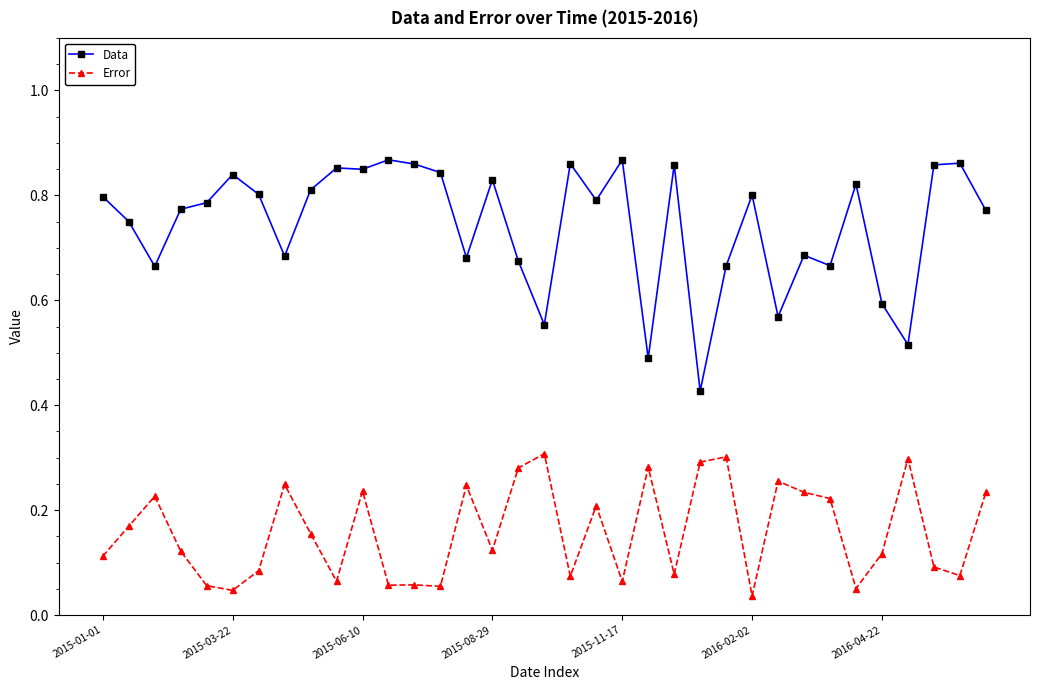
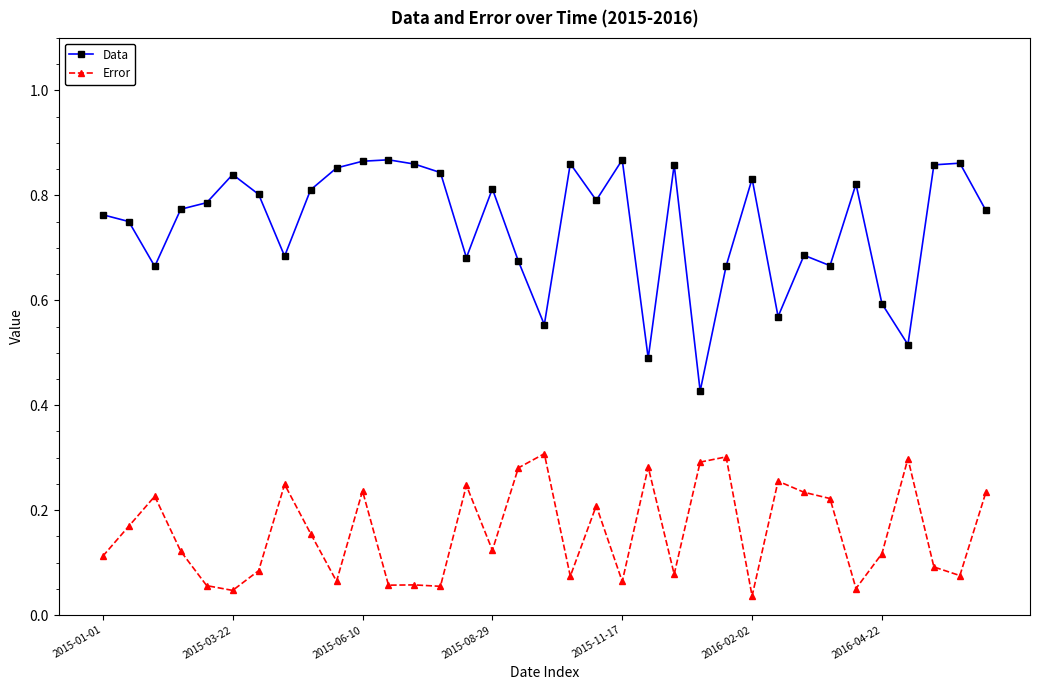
  {
    "Data": {
-     "2015-01-01": 0.80,
+     "2015-01-01": 0.76,
      "2015-03-22": 0.84,
-     "2015-06-10": 0.85,
-     "2015-08-29": 0.83,
+     "2015-06-10": 0.87,
+     "2015-08-29": 0.81,
      "2015-11-17": 0.87,
-     "2016-02-02": 0.80,
+     "2016-02-02": 0.83,
      "2016-04-22": 0.59
    },
    "Error": {
      "2015-01-01": 0.11,
      "2015-03-22": 0.05,
      "2015-06-10": 0.24,
      "2015-08-29": 0.12,
      "2015-11-17": 0.06,
      "2016-02-02": 0.04,
      "2016-04-22": 0.12
    }
  }
